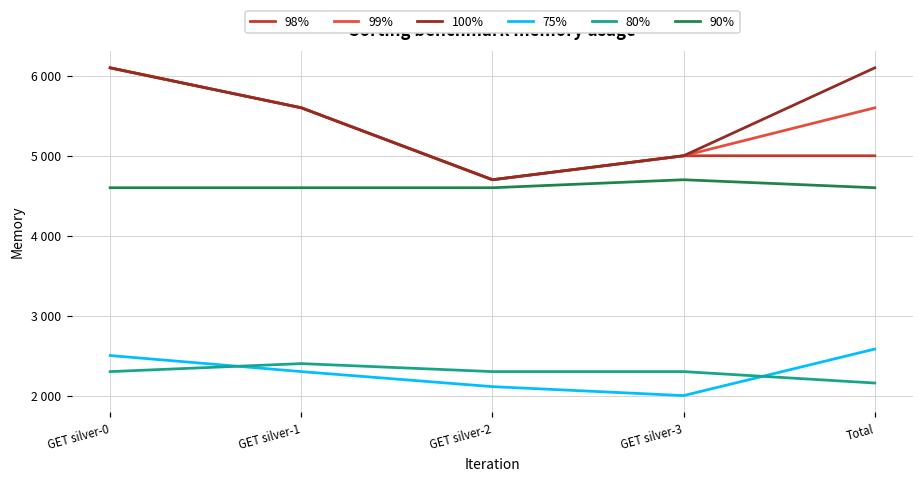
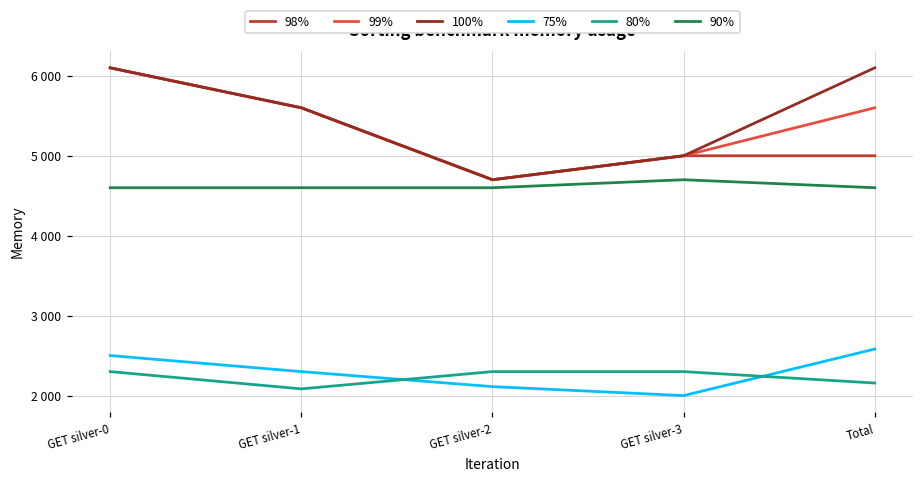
  {
    "75%": {
      "GET silver-0": 2500,
      "GET silver-1": 2300,
      "GET silver-2": 2100,
      "GET silver-3": 2000,
      "Total": 2600
    },
    "80%": {
      "GET silver-0": 2300,
-     "GET silver-1": 2400,
+     "GET silver-1": 2100,
      "GET silver-2": 2300,
      "GET silver-3": 2300,
      "Total": 2200
    },
    "90%": {
      "GET silver-0": 4600,
      "GET silver-1": 4600,
      "GET silver-2": 4600,
      "GET silver-3": 4700,
      "Total": 4600
    }
  }
